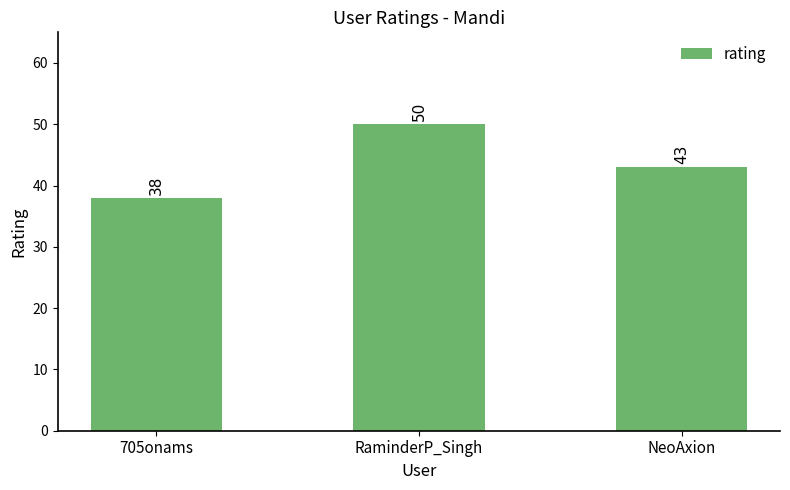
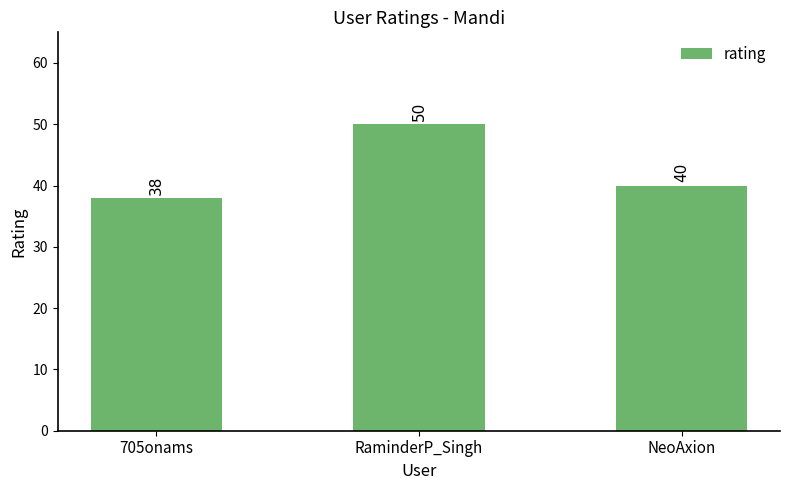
  {
    "705onams": 38,
    "RaminderP_Singh": 50,
-   "NeoAxion": 43
+   "NeoAxion": 40
  }
